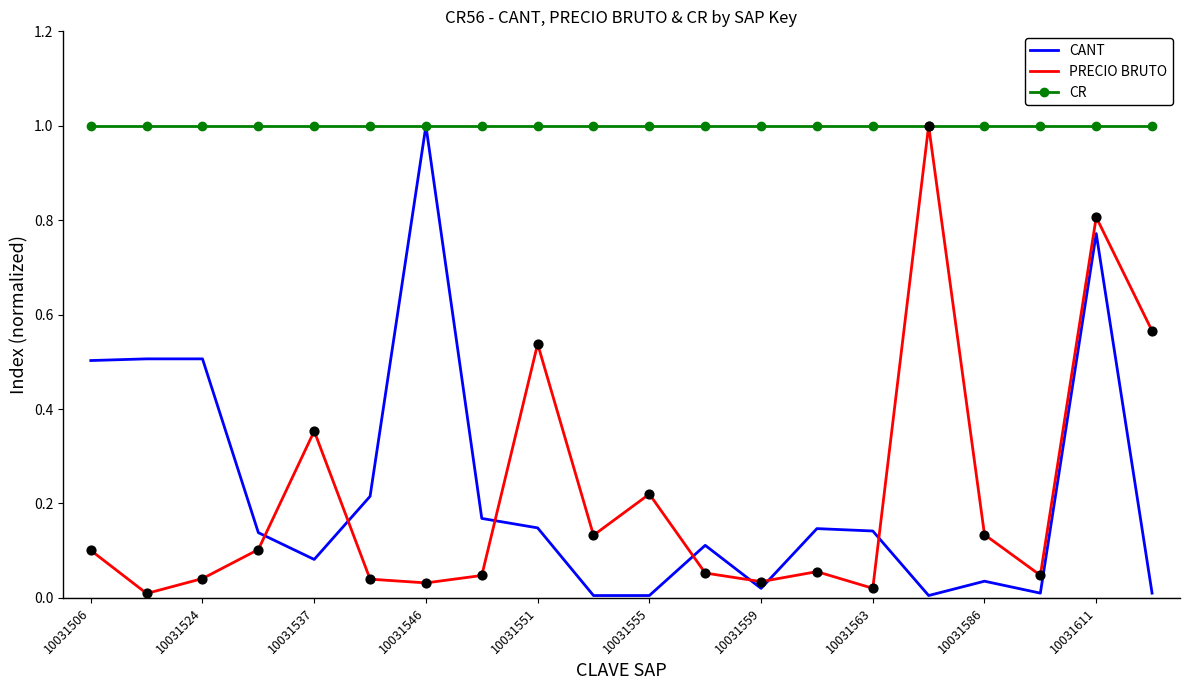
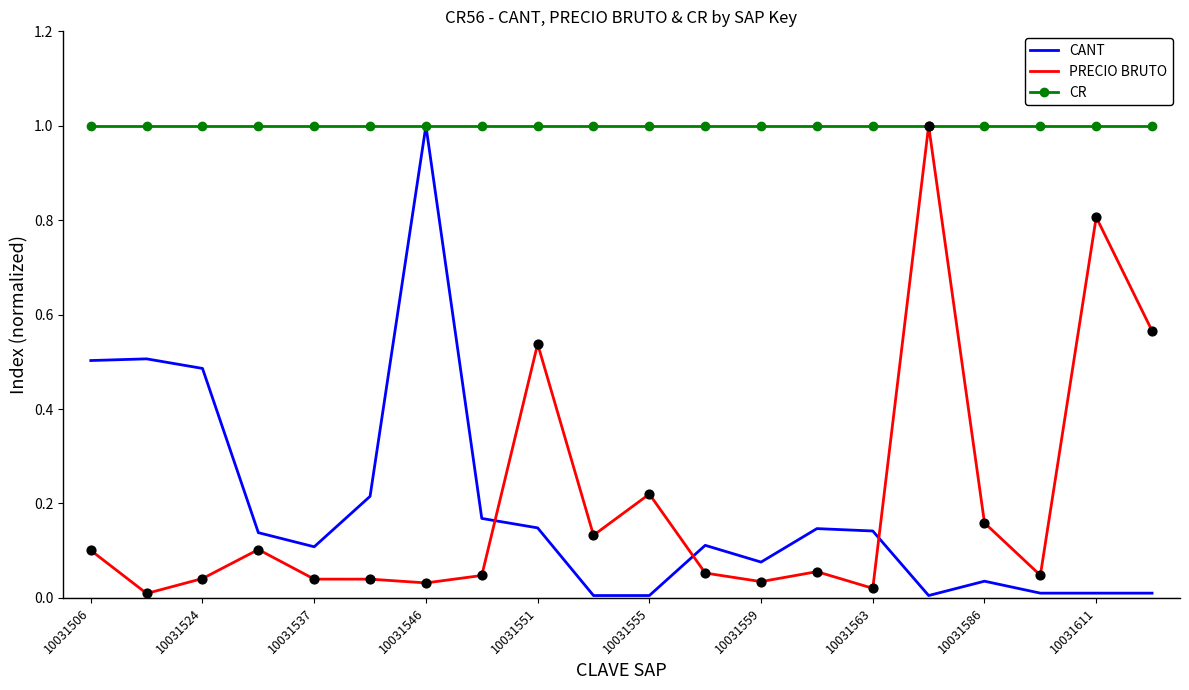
  {
    "CANT": {
      "10031506": 0.50,
-     "10031524": 0.51,
-     "10031537": 0.08,
+     "10031524": 0.49,
+     "10031537": 0.11,
      "10031551": 0.15,
      "10031555": 0.01,
-     "10031559": 0.02,
+     "10031559": 0.08,
      "10031563": 0.14,
      "10031586": 0.04,
-     "10031611": 0.77
+     "10031611": 0.01
    },
    "PRECIO BRUTO": {
      "10031506": 0.10,
      "10031524": 0.04,
-     "10031537": 0.35,
+     "10031537": 0.04,
      "10031546": 0.03,
      "10031551": 0.54,
      "10031555": 0.22,
      "10031559": 0.03,
      "10031563": 0.02,
-     "10031586": 0.13,
+     "10031586": 0.16,
      "10031611": 0.81
    },
    "CR": {
      "10031506": 1.00,
      "10031524": 1.00,
      "10031537": 1.00,
      "10031551": 1.00,
      "10031555": 1.00,
      "10031559": 1.00,
      "10031563": 1.00,
      "10031586": 1.00,
      "10031611": 1.00
    }
  }
